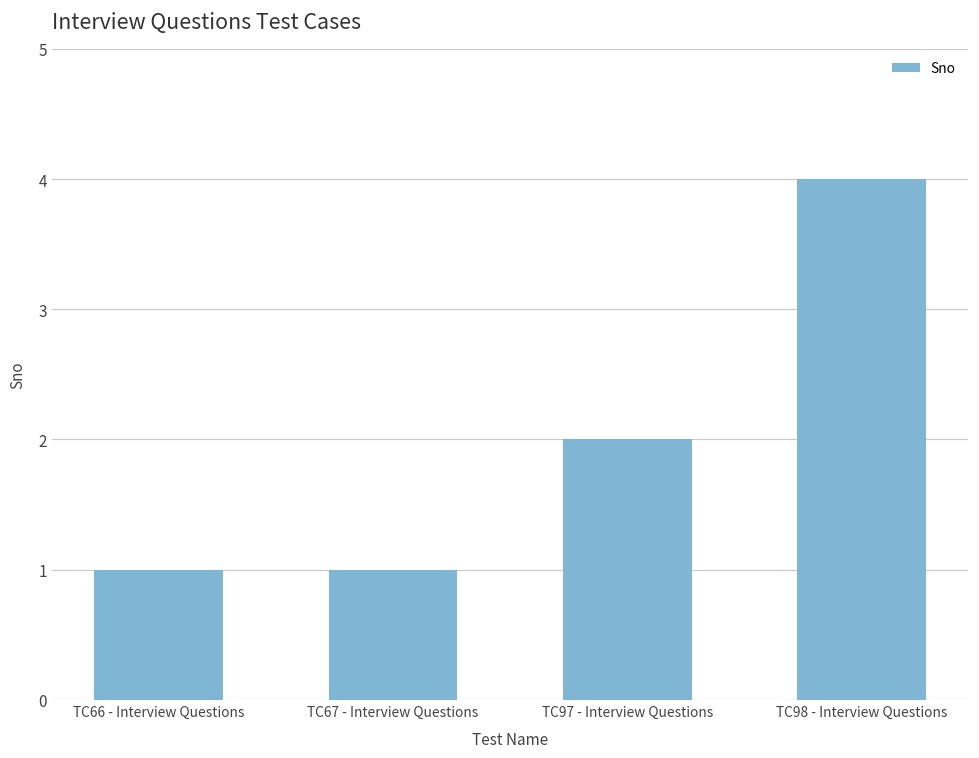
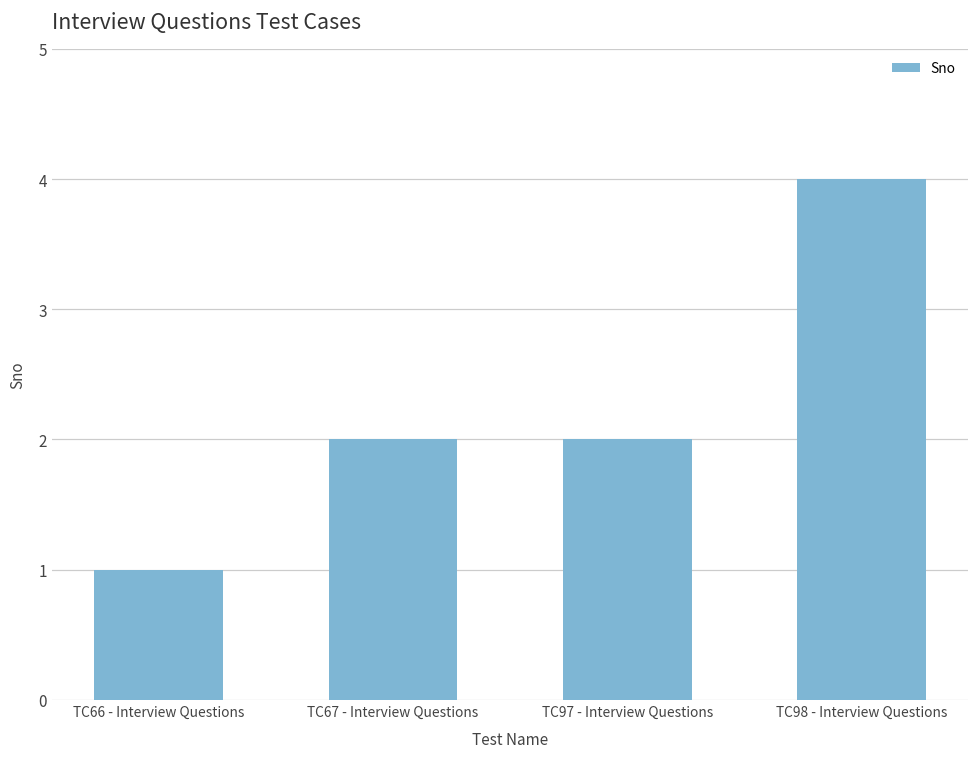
  {
    "TC66 - Interview Questions": 1,
-   "TC67 - Interview Questions": 1,
+   "TC67 - Interview Questions": 2,
    "TC97 - Interview Questions": 2,
    "TC98 - Interview Questions": 4
  }
